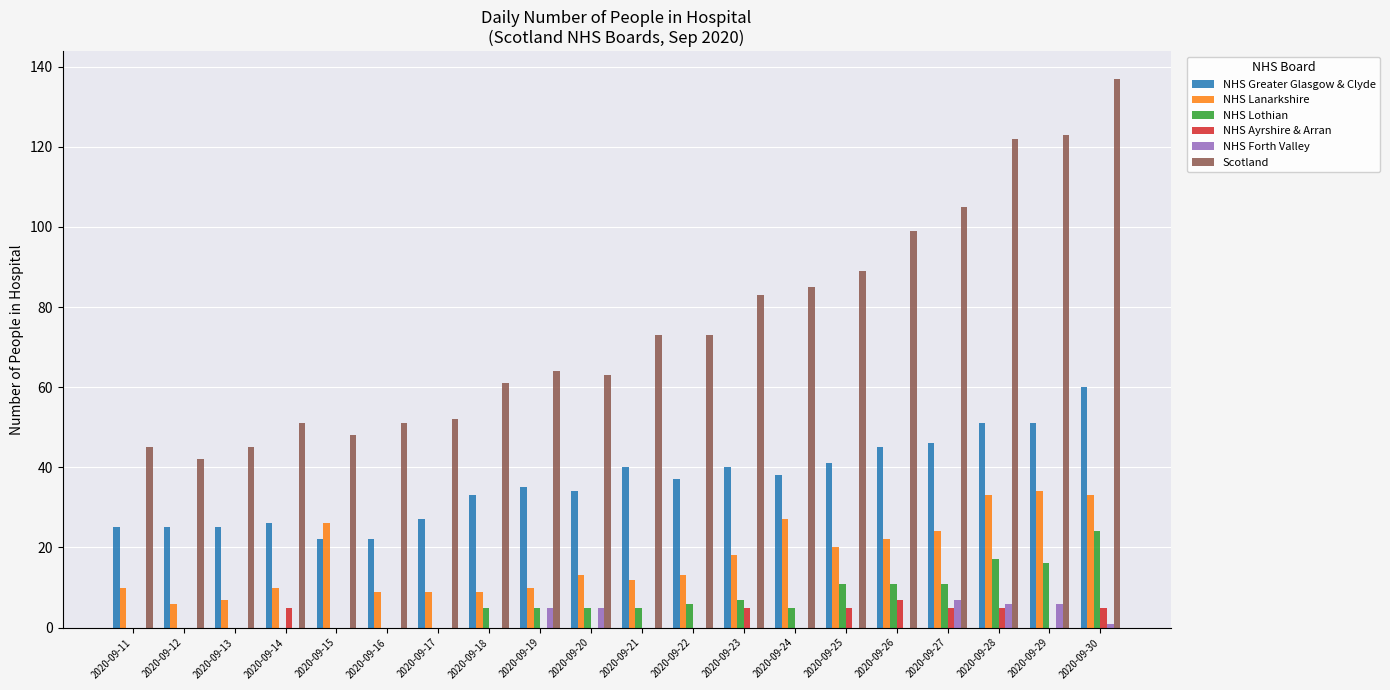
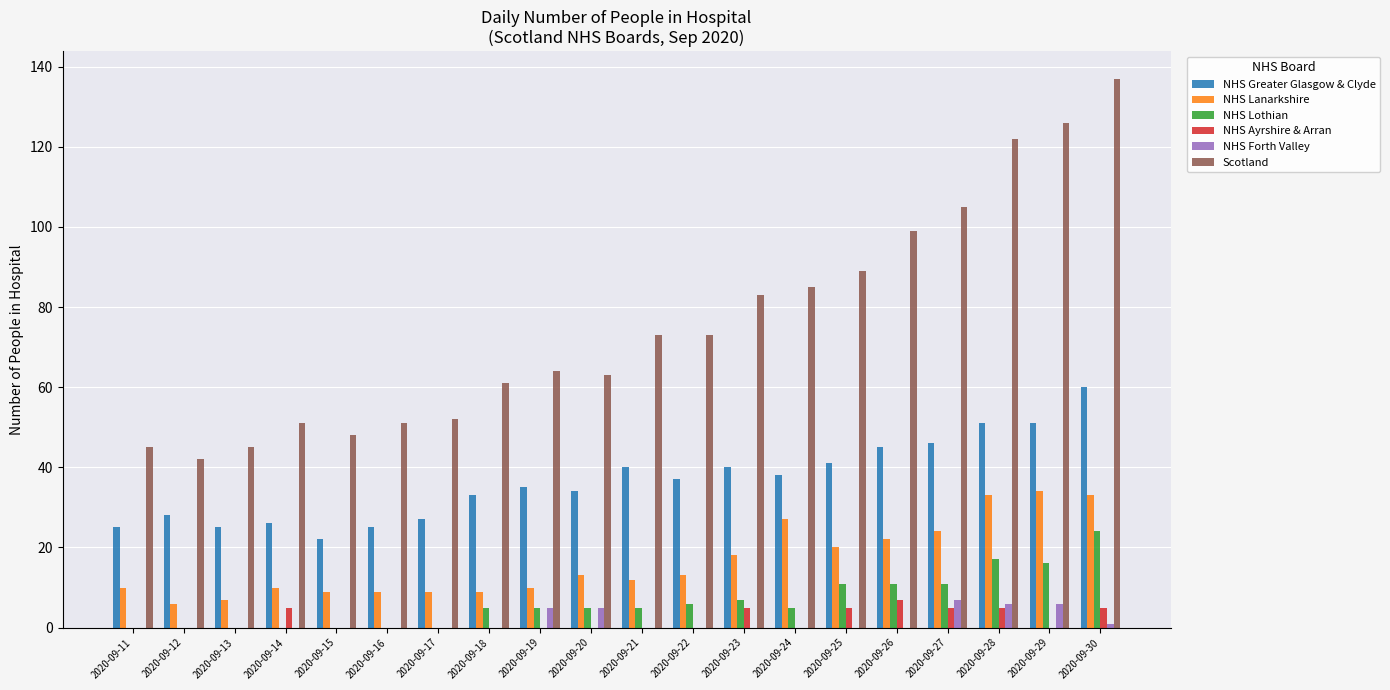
  {
    "NHS Greater Glasgow & Clyde": {
      "2020-09-11": 25,
-     "2020-09-12": 25,
+     "2020-09-12": 28,
      "2020-09-13": 25,
      "2020-09-14": 26,
      "2020-09-15": 22,
-     "2020-09-16": 22,
+     "2020-09-16": 25,
      "2020-09-17": 27,
      "2020-09-18": 33,
      "2020-09-19": 35,
      "2020-09-20": 34,
      "2020-09-21": 40,
      "2020-09-22": 37,
      "2020-09-23": 40,
      "2020-09-24": 38,
      "2020-09-25": 41,
      "2020-09-26": 45,
      "2020-09-27": 46,
      "2020-09-28": 51,
      "2020-09-29": 51,
      "2020-09-30": 60
    },
    "NHS Lanarkshire": {
      "2020-09-11": 10,
      "2020-09-12": 6,
      "2020-09-13": 7,
      "2020-09-14": 10,
-     "2020-09-15": 26,
+     "2020-09-15": 9,
      "2020-09-16": 9,
      "2020-09-17": 9,
      "2020-09-18": 9,
      "2020-09-19": 10,
      "2020-09-20": 13,
      "2020-09-21": 12,
      "2020-09-22": 13,
      "2020-09-23": 18,
      "2020-09-24": 27,
      "2020-09-25": 20,
      "2020-09-26": 22,
      "2020-09-27": 24,
      "2020-09-28": 33,
      "2020-09-29": 34,
      "2020-09-30": 33
    },
    "NHS Lothian": {
      "2020-09-11": 0,
      "2020-09-12": 0,
      "2020-09-13": 0,
      "2020-09-14": 0,
      "2020-09-15": 0,
      "2020-09-16": 0,
      "2020-09-17": 0,
      "2020-09-18": 5,
      "2020-09-19": 5,
      "2020-09-20": 5,
      "2020-09-21": 5,
      "2020-09-22": 6,
      "2020-09-23": 7,
      "2020-09-24": 5,
      "2020-09-25": 11,
      "2020-09-26": 11,
      "2020-09-27": 11,
      "2020-09-28": 17,
      "2020-09-29": 16,
      "2020-09-30": 24
    },
    "NHS Ayrshire & Arran": {
      "2020-09-11": 0,
      "2020-09-12": 0,
      "2020-09-13": 0,
      "2020-09-14": 5,
      "2020-09-15": 0,
      "2020-09-16": 0,
      "2020-09-17": 0,
      "2020-09-18": 0,
      "2020-09-19": 0,
      "2020-09-20": 0,
      "2020-09-21": 0,
      "2020-09-22": 0,
      "2020-09-23": 5,
      "2020-09-24": 0,
      "2020-09-25": 5,
      "2020-09-26": 7,
      "2020-09-27": 5,
      "2020-09-28": 5,
      "2020-09-29": 0,
      "2020-09-30": 5
    },
    "NHS Forth Valley": {
      "2020-09-11": 0,
      "2020-09-12": 0,
      "2020-09-13": 0,
      "2020-09-14": 0,
      "2020-09-15": 0,
      "2020-09-16": 0,
      "2020-09-17": 0,
      "2020-09-18": 0,
      "2020-09-19": 5,
      "2020-09-20": 5,
      "2020-09-21": 0,
      "2020-09-22": 0,
      "2020-09-23": 0,
      "2020-09-24": 0,
      "2020-09-25": 0,
      "2020-09-26": 0,
      "2020-09-27": 7,
      "2020-09-28": 6,
      "2020-09-29": 6,
      "2020-09-30": 1
    },
    "Scotland": {
      "2020-09-11": 45,
      "2020-09-12": 42,
      "2020-09-13": 45,
      "2020-09-14": 51,
      "2020-09-15": 48,
      "2020-09-16": 51,
      "2020-09-17": 52,
      "2020-09-18": 61,
      "2020-09-19": 64,
      "2020-09-20": 63,
      "2020-09-21": 73,
      "2020-09-22": 73,
      "2020-09-23": 83,
      "2020-09-24": 85,
      "2020-09-25": 89,
      "2020-09-26": 99,
      "2020-09-27": 105,
      "2020-09-28": 122,
-     "2020-09-29": 123,
+     "2020-09-29": 126,
      "2020-09-30": 137
    }
  }
